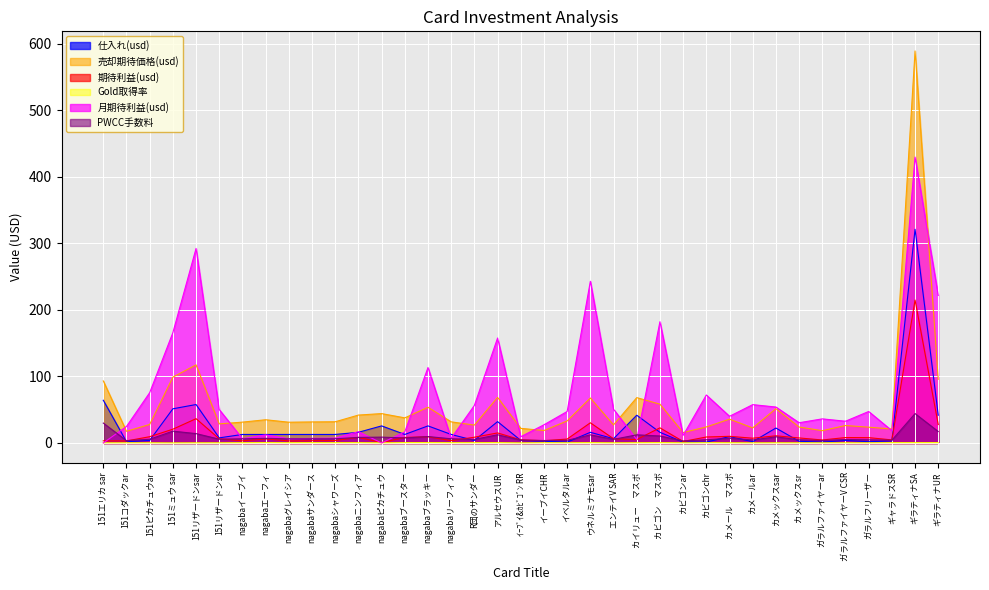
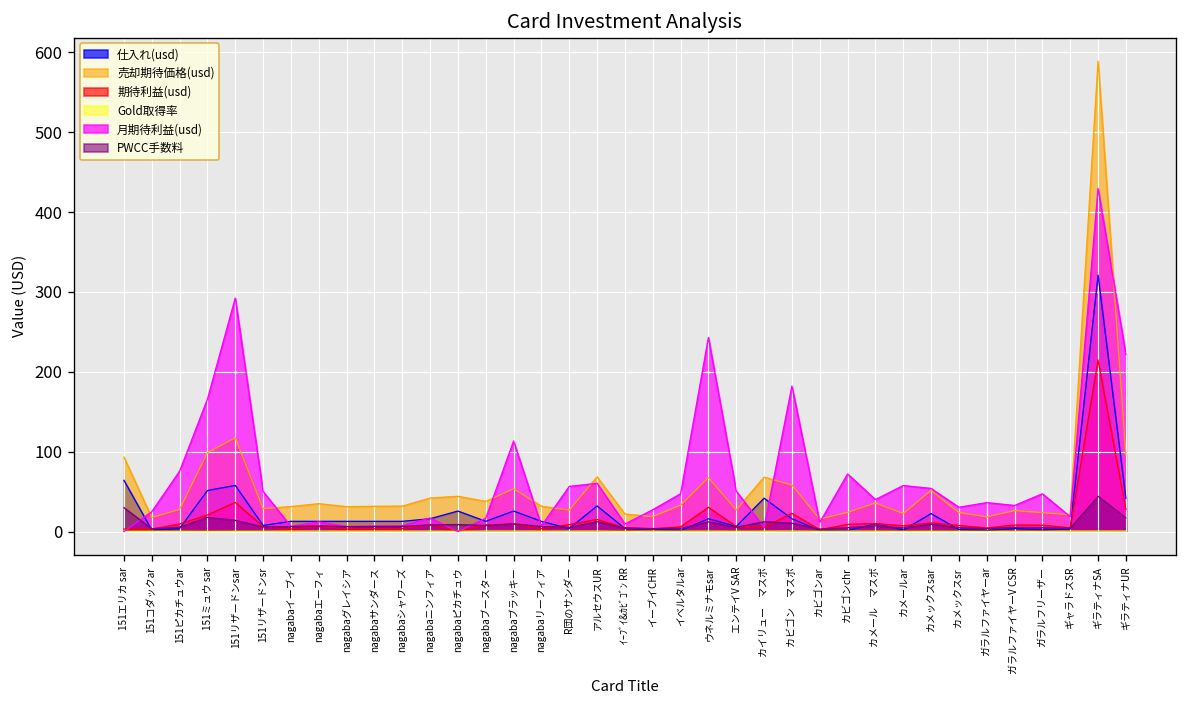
  {
    "仕入れ(usd)": {
      "151エリカ sar": 60,
      "151ミュウ sar": 50,
      "151リザードンsar": 60,
      "nagabaイーブイ": 10,
      "nagabaグレイシア": 10,
      "nagabaサンダース": 10,
      "nagabaシャワーズ": 10,
      "nagabaピカチュウ": 30,
      "nagabaブラッキー": 30,
      "nagabaリーフィア": 10,
      "アルセウスUR": 30,
      "ウネルミナモsar": 20,
      "カイリュー マスボ": 40,
      "カビゴン マスボ": 20,
      "カメックスsar": 20,
      "ギラティナSA": 320,
      "ギラティナUR": 40
    },
    "売却期待価格(usd)": {
      "151エリカ sar": 90,
      "151コダックar": 20,
      "151ピカチュウar": 30,
      "151ミュウ sar": 100,
      "151リザードンsar": 120,
      "151リザードンsr": 30,
      "nagabaイーブイ": 30,
      "nagabaエーフィ": 30,
      "nagabaグレイシア": 30,
      "nagabaサンダース": 30,
      "nagabaシャワーズ": 30,
      "nagabaニンフィア": 40,
      "nagabaピカチュウ": 40,
      "nagabaブースター": 40,
      "nagabaブラッキー": 50,
      "nagabaリーフィア": 30,
      "R団のサンダー": 30,
      "アルセウスUR": 70,
      "ｲｰﾌﾞｲ&ｶﾋﾞｺﾞﾝ RR": 20,
      "イーブイCHR": 20,
      "イベルタルar": 30,
      "ウネルミナモsar": 70,
      "エンテイV SAR": 30,
      "カイリュー マスボ": 70,
      "カビゴン マスボ": 60,
      "カビゴンar": 20,
      "カビゴンchr": 20,
      "カメール マスボ": 40,
      "カメールar": 20,
      "カメックスsr": 20,
      "ガラルファイヤーar": 20,
      "ガラルファイヤーV CSR": 30,
      "ガラルフリーザー": 20,
      "ギラティナSA": 590,
      "ギラティナUR": 100
    },
    "期待利益(usd)": {
      "151ピカチュウar": 10,
      "151リザードンsar": 40,
      "ウネルミナモsar": 30,
      "カビゴン マスボ": 20,
      "カビゴンchr": 10,
      "ギラティナSA": 210,
      "ギラティナUR": 30
    },
    "Gold取得率": {
      "151ミュウ sar": 0,
      "151リザードンsar": 0,
      "151リザードンsr": 0,
      "nagabaエーフィ": 0,
      "nagabaニンフィア": 0,
      "nagabaブースター": 0,
      "nagabaブラッキー": 0,
      "アルセウスUR": 0,
      "ウネルミナモsar": 0,
      "エンテイV SAR": 0,
      "カイリュー マスボ": 0,
      "カビゴン マスボ": 0,
      "カメール マスボ": 0,
      "カメックスsar": 0,
      "ギラティナSA": 0,
      "ギラティナUR": 0
    },
    "月期待利益(usd)": {
      "151コダックar": 20,
      "151ピカチュウar": 80,
      "151ミュウ sar": 170,
      "151リザードンsar": 290,
      "151リザードンsr": 50,
      "nagabaブラッキー": 110,
      "R団のサンダー": 60,
-     "アルセウスUR": 160,
+     "アルセウスUR": 60,
      "ｲｰﾌﾞｲ&ｶﾋﾞｺﾞﾝ RR": 10,
      "イーブイCHR": 30,
      "イベルタルar": 50,
      "ウネルミナモsar": 240,
      "エンテイV SAR": 50,
      "カビゴン マスボ": 180,
      "カビゴンar": 10,
      "カビゴンchr": 70,
      "カメール マスボ": 40,
      "カメールar": 60,
      "カメックスsr": 30,
      "ガラルファイヤーar": 40,
      "ガラルファイヤーV CSR": 30,
      "ガラルフリーザー": 50,
      "ギラティナSA": 430,
      "ギラティナUR": 220
    },
    "PWCC手数料": {
      "151エリカ sar": 30,
      "151リザードンsar": 10,
      "nagabaピカチュウ": 10,
      "ウネルミナモsar": 10,
      "カイリュー マスボ": 10,
      "カビゴン マスボ": 10,
      "ギラティナSA": 40,
      "ギラティナUR": 20
    }
  }
